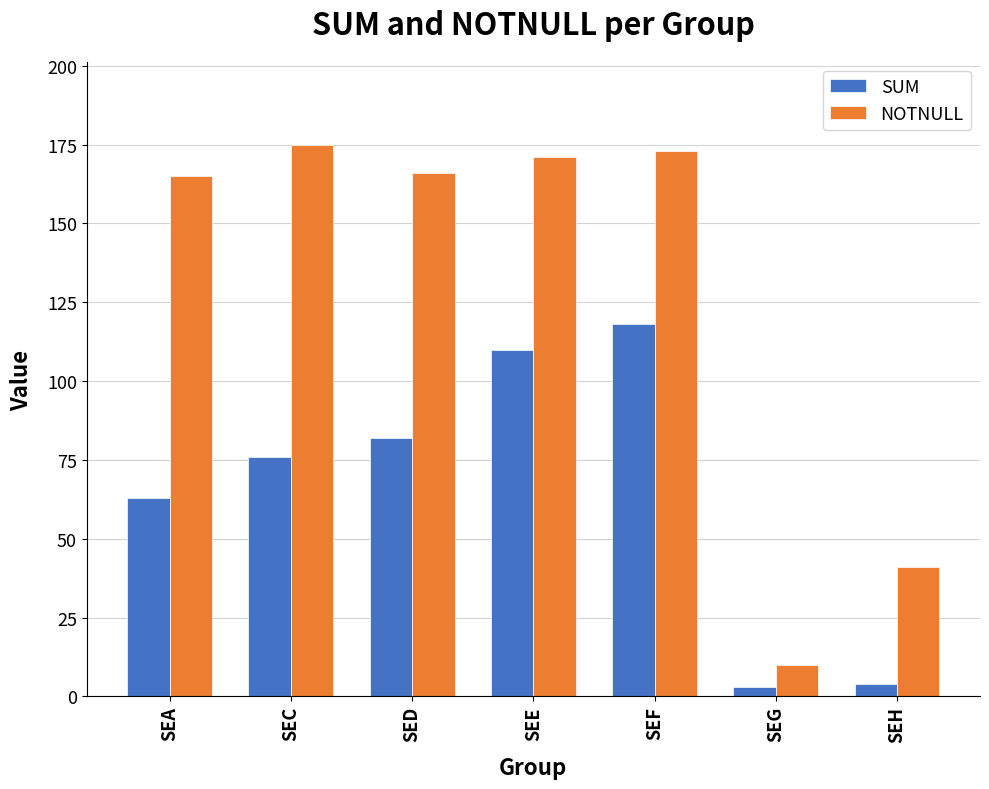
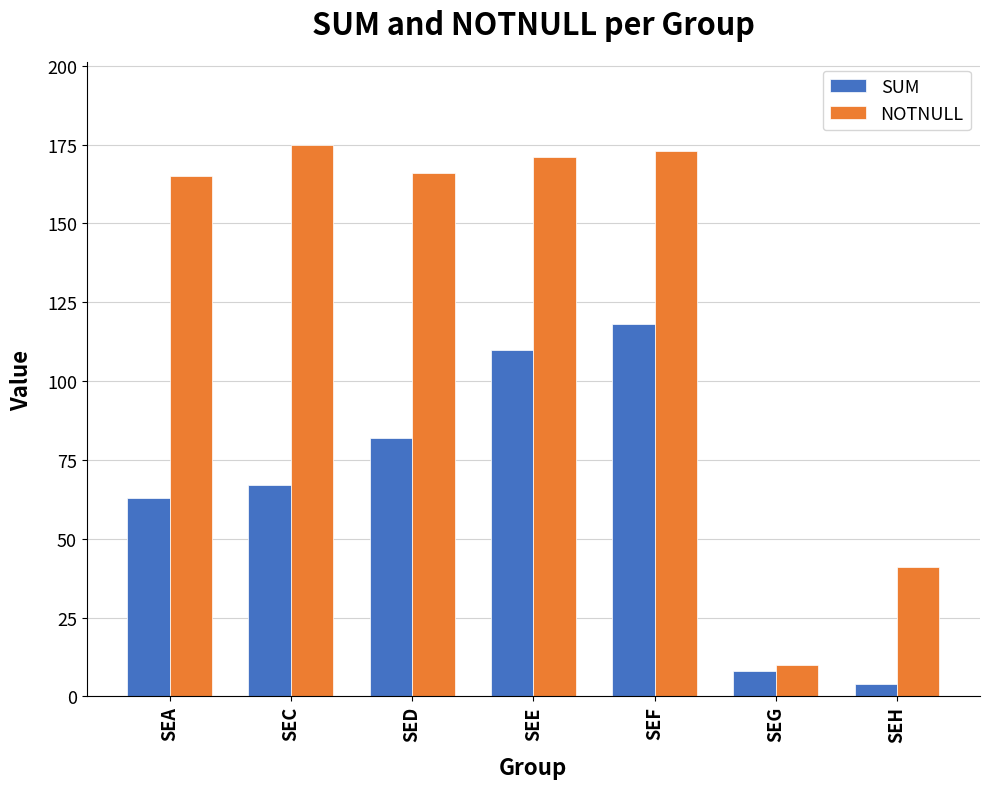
  {
    "SUM": {
      "SEA": 63,
-     "SEC": 76,
+     "SEC": 67,
      "SED": 82,
      "SEE": 110,
      "SEF": 118,
-     "SEG": 3,
+     "SEG": 8,
      "SEH": 4
    },
    "NOTNULL": {
      "SEA": 165,
      "SEC": 175,
      "SED": 166,
      "SEE": 171,
      "SEF": 173,
      "SEG": 10,
      "SEH": 41
    }
  }
